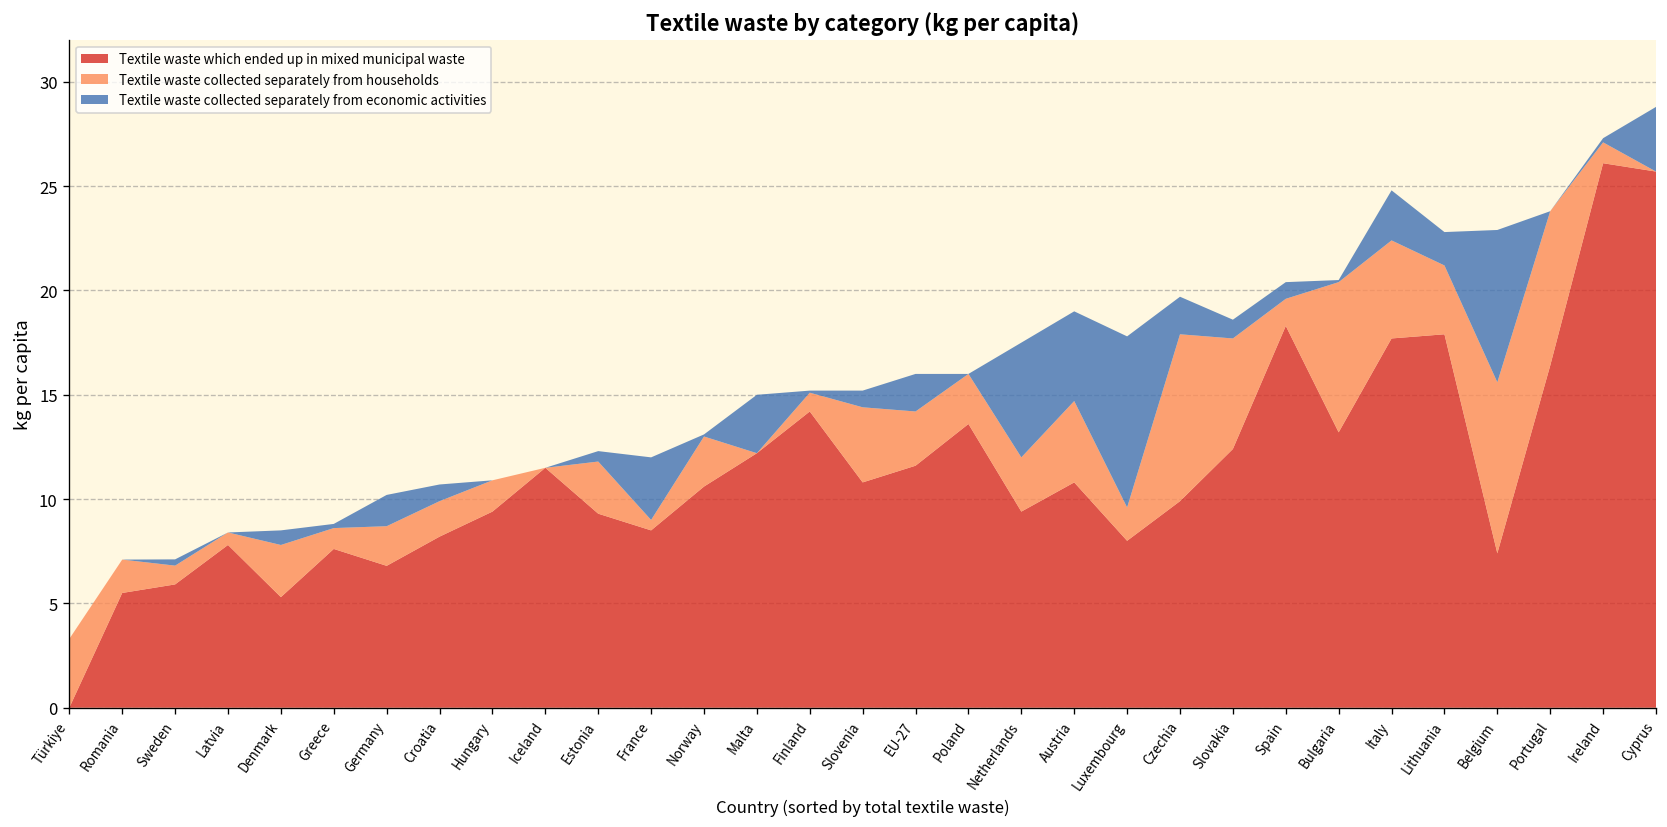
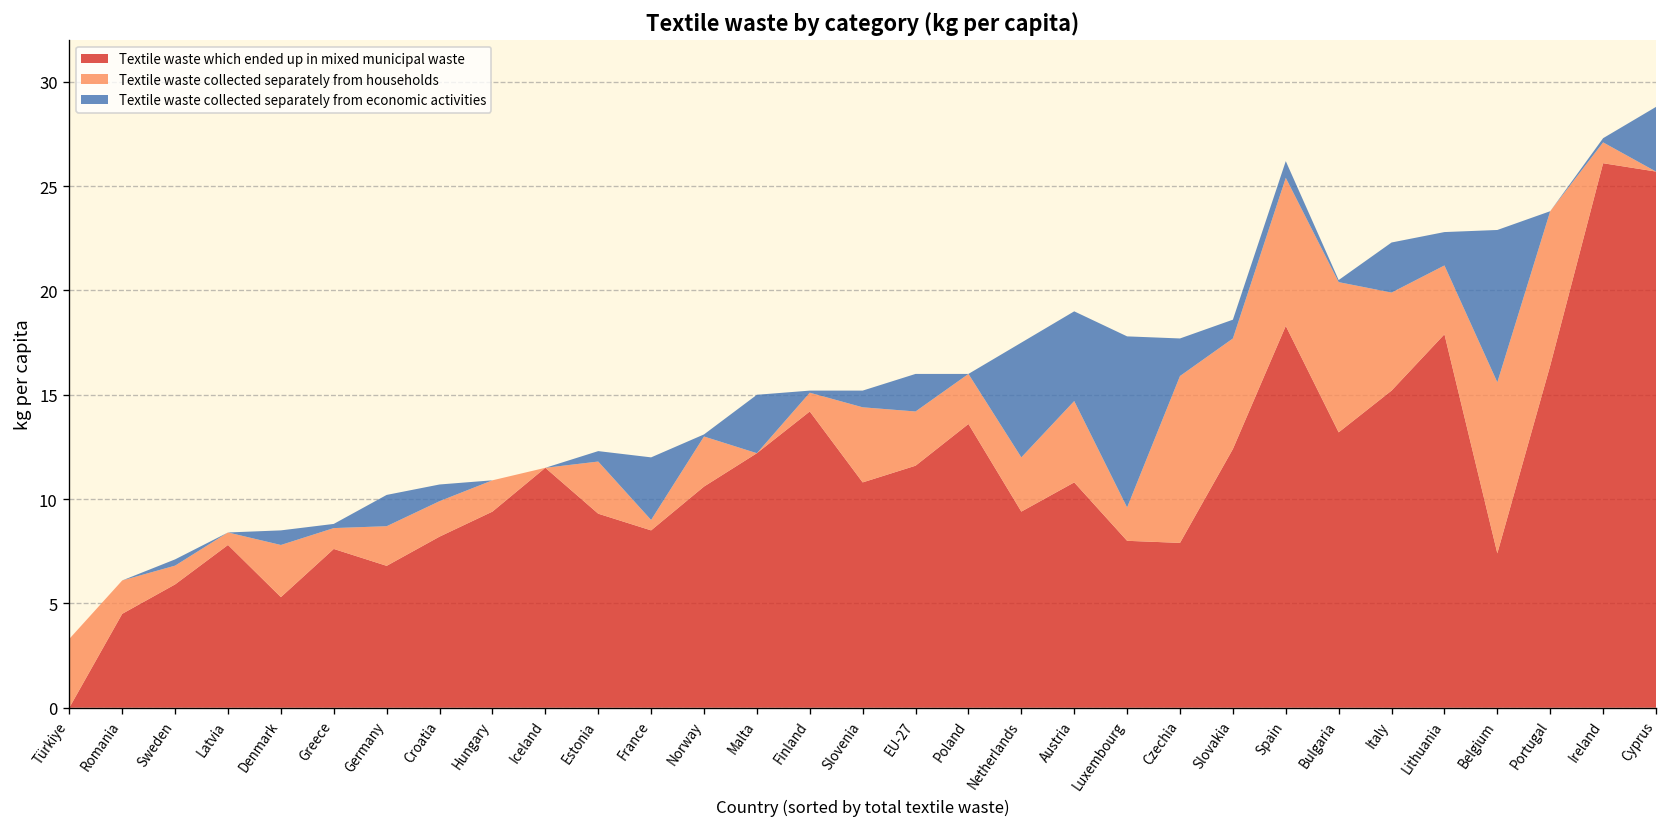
  {
    "Textile waste which ended up in mixed municipal waste": {
      "Türkiye": 0.0,
-     "Romania": 5.5,
+     "Romania": 4.5,
      "Sweden": 5.9,
      "Latvia": 7.8,
      "Denmark": 5.3,
      "Greece": 7.6,
      "Germany": 6.8,
      "Croatia": 8.2,
      "Hungary": 9.4,
      "Estonia": 9.3,
      "France": 8.5,
      "Norway": 10.6,
      "Finland": 14.2,
      "Slovenia": 10.8,
      "EU-27": 11.6,
      "Poland": 13.6,
      "Netherlands": 9.4,
      "Austria": 10.8,
      "Luxembourg": 8.0,
-     "Czechia": 9.9,
+     "Czechia": 7.9,
      "Slovakia": 12.4,
      "Spain": 18.3,
      "Bulgaria": 13.2,
-     "Italy": 17.7,
+     "Italy": 15.2,
      "Lithuania": 17.9,
      "Belgium": 7.4,
      "Portugal": 16.4,
      "Ireland": 26.1
    },
    "Textile waste collected separately from households": {
      "Sweden": 0.9,
      "Denmark": 2.5,
      "Greece": 1.0,
      "Germany": 1.9,
      "Croatia": 1.7,
      "Estonia": 2.5,
      "France": 0.5,
      "Slovenia": 3.6,
      "EU-27": 2.6,
      "Netherlands": 2.6,
      "Austria": 3.9,
      "Luxembourg": 1.6,
      "Czechia": 8.0,
      "Slovakia": 5.3,
-     "Spain": 1.3,
+     "Spain": 7.1,
      "Italy": 4.7,
      "Lithuania": 3.3,
      "Belgium": 8.2,
      "Ireland": 1.0
    },
    "Textile waste collected separately from economic activities": {
      "Sweden": 0.3,
      "Denmark": 0.7,
      "Greece": 0.2,
      "Germany": 1.5,
      "Croatia": 0.8,
      "Estonia": 0.5,
      "France": 3.0,
      "Malta": 2.8,
      "Slovenia": 0.8,
      "EU-27": 1.8,
      "Netherlands": 5.5,
      "Austria": 4.3,
      "Luxembourg": 8.2,
      "Czechia": 1.8,
      "Slovakia": 0.9,
      "Spain": 0.8,
      "Italy": 2.4,
      "Lithuania": 1.6,
      "Belgium": 7.3,
      "Ireland": 0.2,
      "Cyprus": 3.1
    }
  }
